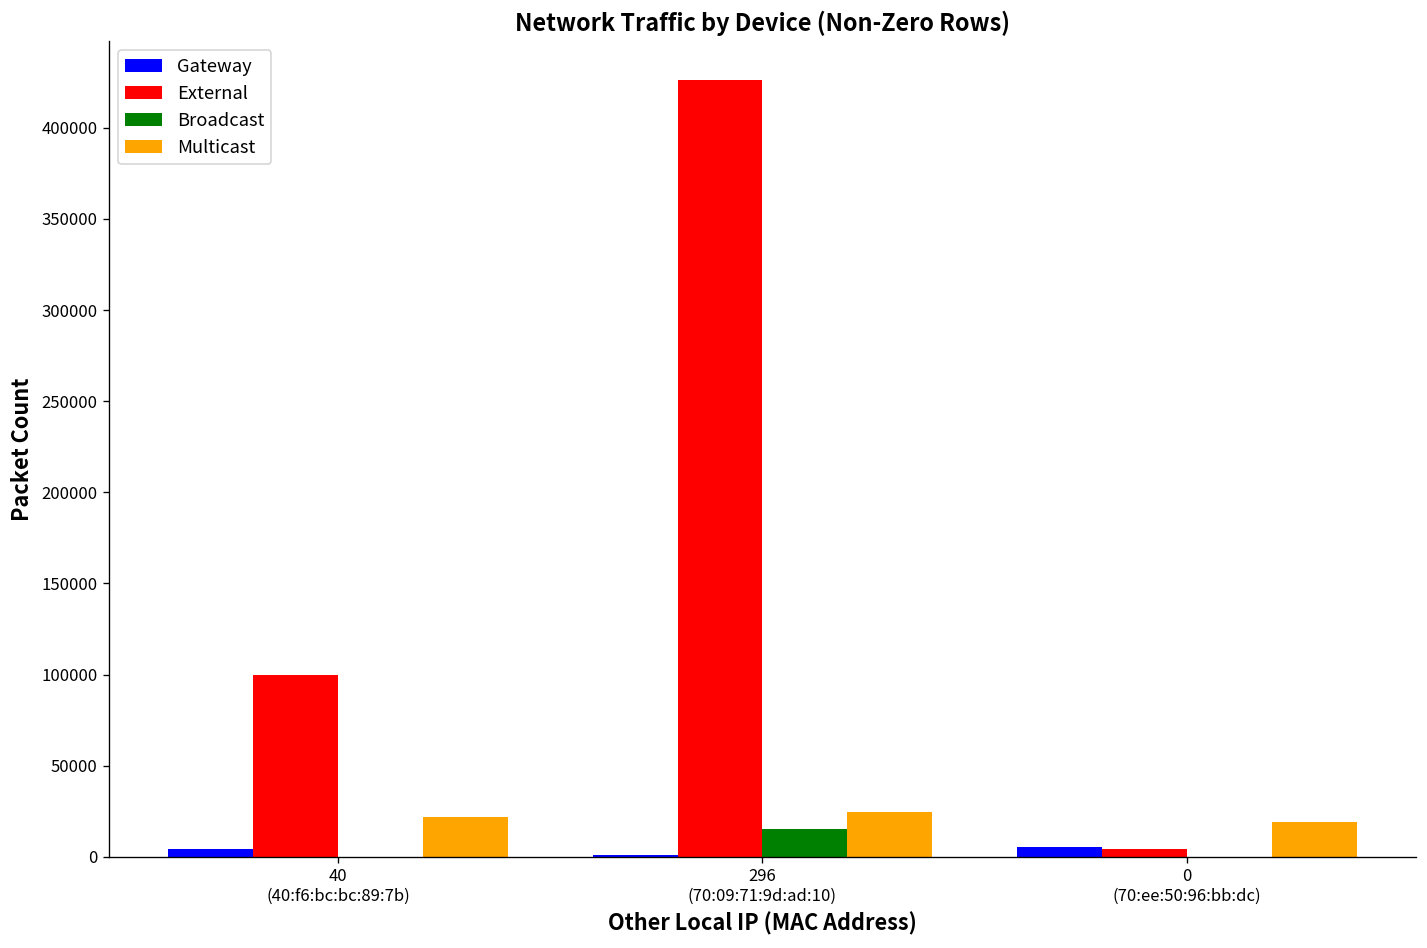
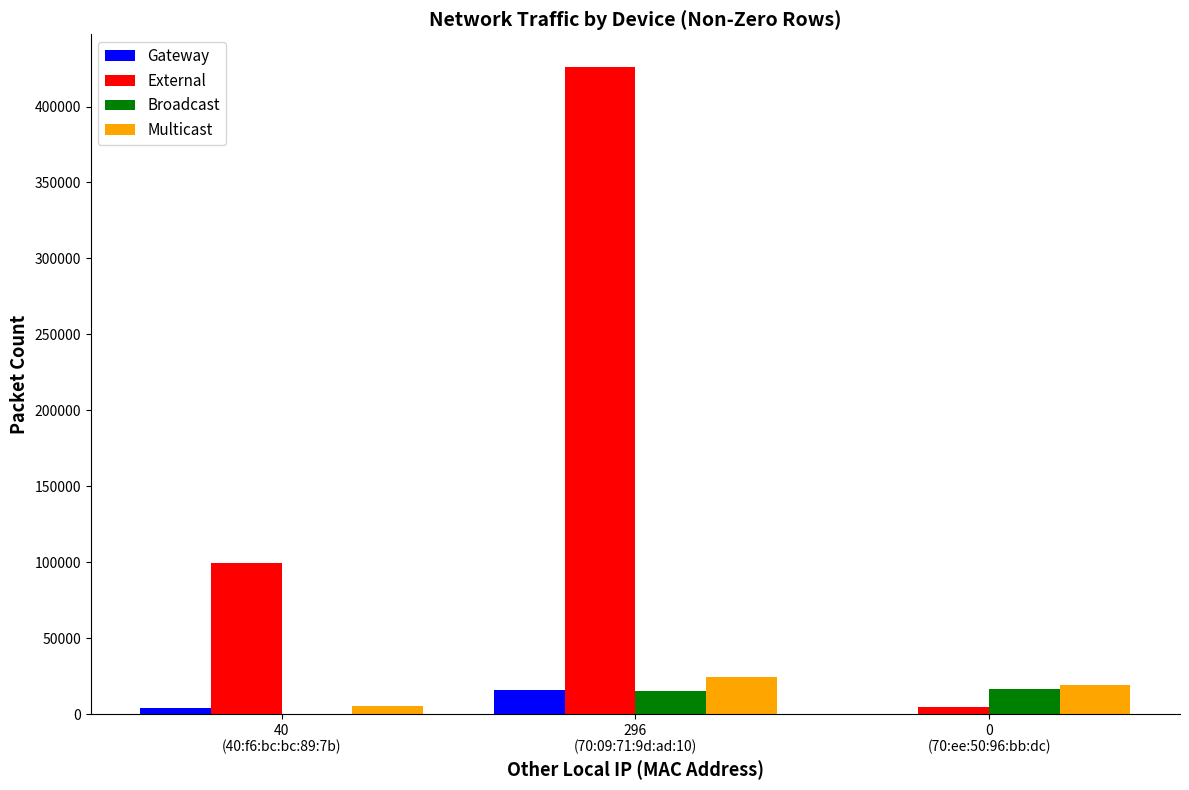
  {
    "Gateway": {
      "40 (40:f6:bc:bc:89:7b)": 4000,
-     "296 (70:09:71:9d:ad:10)": 1000,
-     "0 (70:ee:50:96:bb:dc)": 6000
+     "296 (70:09:71:9d:ad:10)": 16000,
+     "0 (70:ee:50:96:bb:dc)": 0
    },
    "External": {
      "40 (40:f6:bc:bc:89:7b)": 100000,
      "296 (70:09:71:9d:ad:10)": 426000,
      "0 (70:ee:50:96:bb:dc)": 5000
    },
    "Broadcast": {
      "296 (70:09:71:9d:ad:10)": 15000,
-     "0 (70:ee:50:96:bb:dc)": 0
+     "0 (70:ee:50:96:bb:dc)": 17000
    },
    "Multicast": {
-     "40 (40:f6:bc:bc:89:7b)": 22000,
+     "40 (40:f6:bc:bc:89:7b)": 5000,
      "296 (70:09:71:9d:ad:10)": 24000,
      "0 (70:ee:50:96:bb:dc)": 19000
    }
  }
